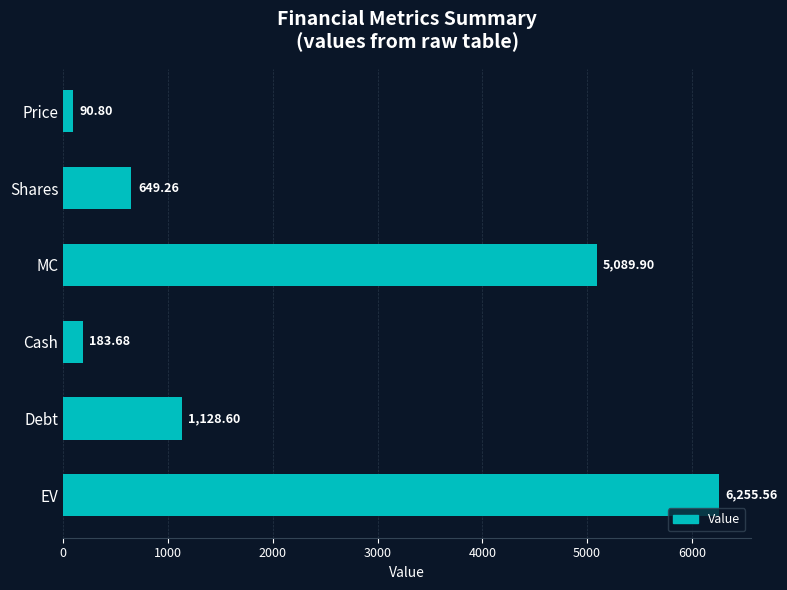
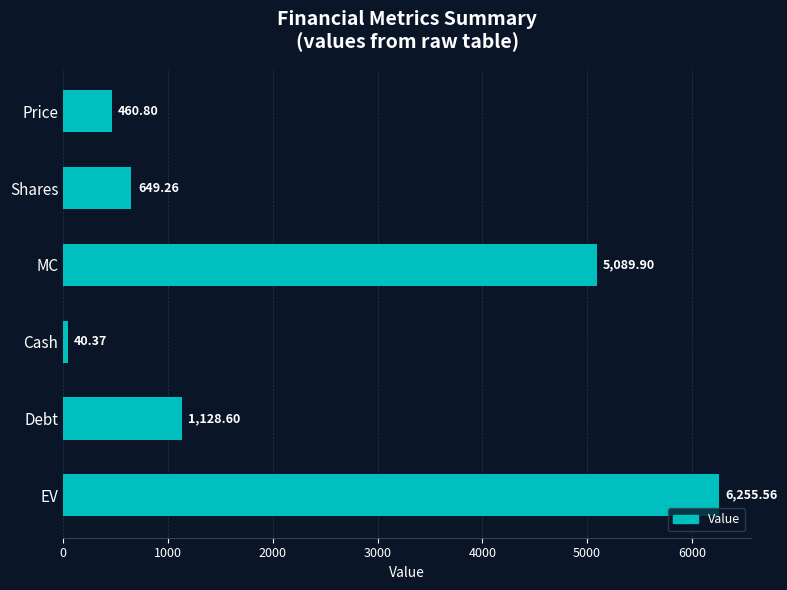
  {
-   "Price": "90.80",
+   "Price": "460.80",
    "Shares": "649.26",
    "MC": "5,089.90",
-   "Cash": "183.68",
+   "Cash": "40.37",
    "Debt": "1,128.60",
    "EV": "6,255.56"
  }
